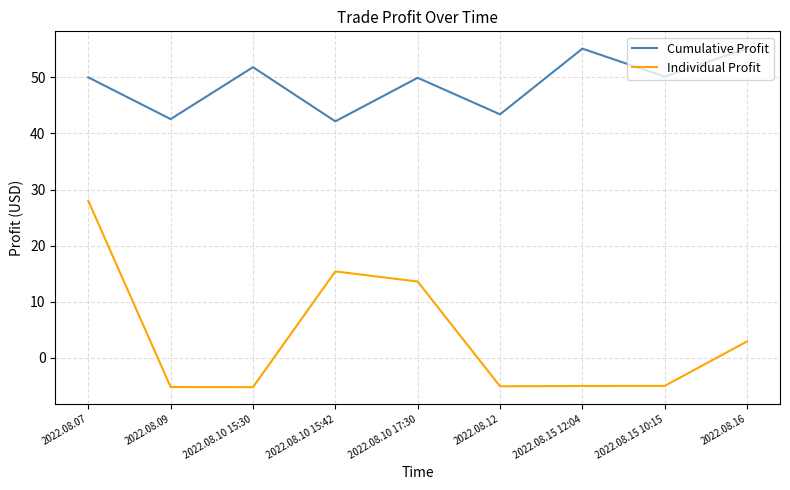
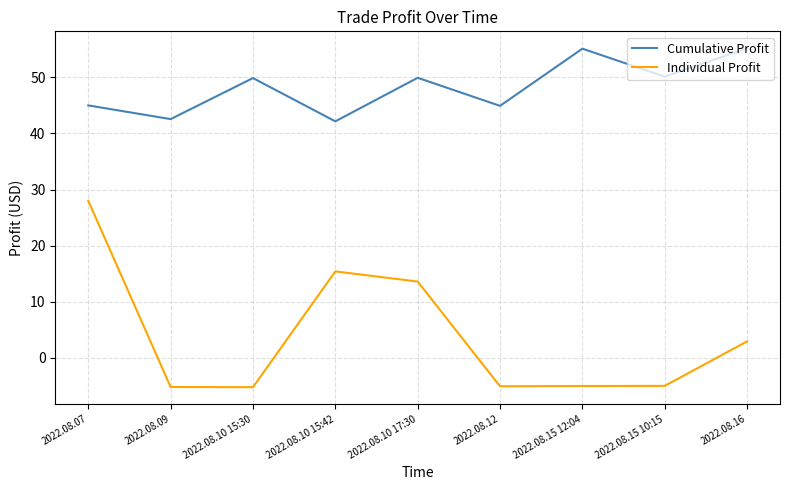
  {
    "Cumulative Profit": {
-     "2022.08.07": 50,
+     "2022.08.07": 45,
      "2022.08.09": 43,
-     "2022.08.10 15:30": 52,
+     "2022.08.10 15:30": 50,
      "2022.08.10 15:42": 42,
      "2022.08.10 17:30": 50,
-     "2022.08.12": 43,
+     "2022.08.12": 45,
      "2022.08.15 12:04": 55
    },
    "Individual Profit": {
      "2022.08.07": 28,
      "2022.08.09": -5,
      "2022.08.10 15:30": -5,
      "2022.08.10 15:42": 15,
      "2022.08.10 17:30": 14,
      "2022.08.12": -5,
      "2022.08.15 12:04": -5,
      "2022.08.15 10:15": -5,
      "2022.08.16": 3
    }
  }
